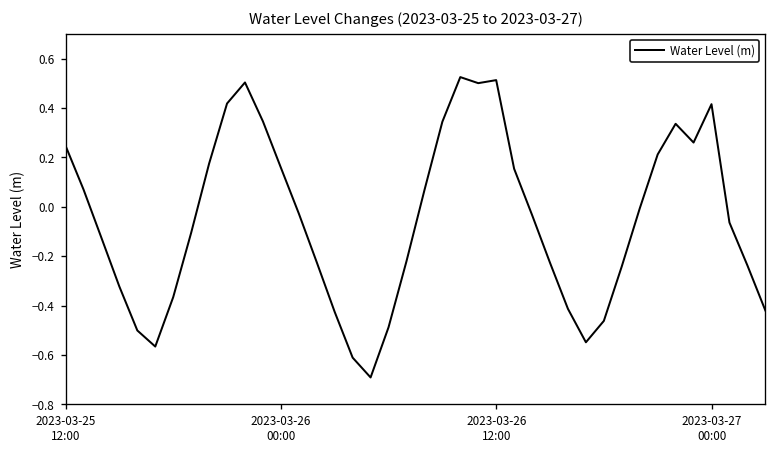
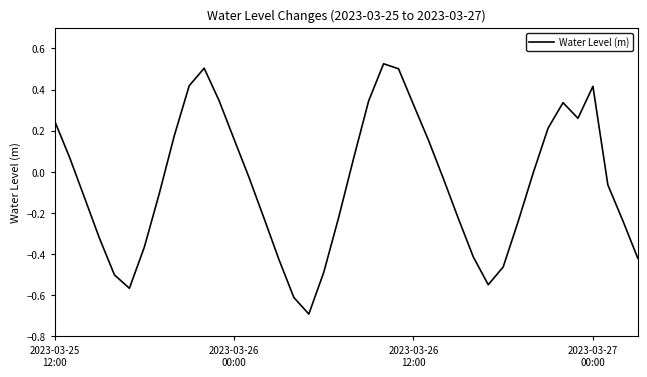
  {
    "2023-03-25 12:00": 0.25,
    "2023-03-26 00:00": 0.16,
-   "2023-03-26 12:00": 0.51,
+   "2023-03-26 12:00": 0.33,
    "2023-03-27 00:00": 0.42
  }
